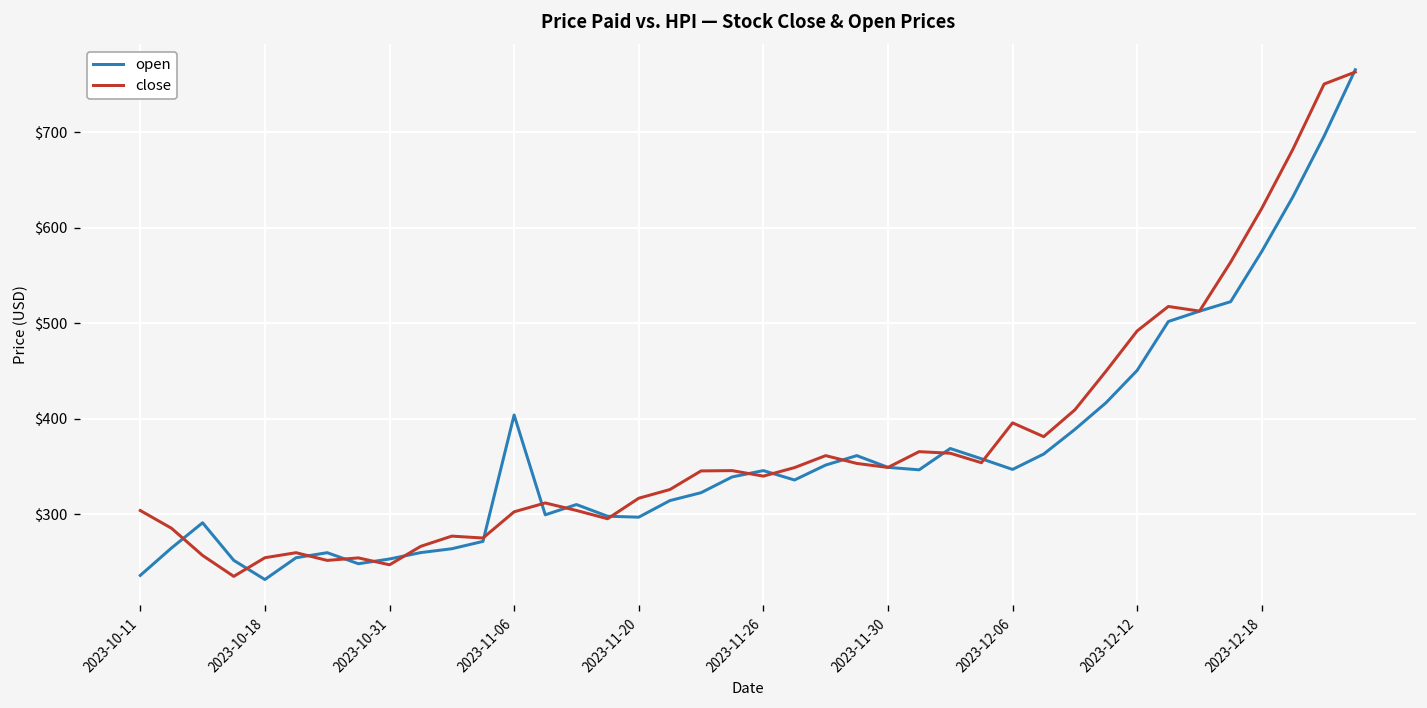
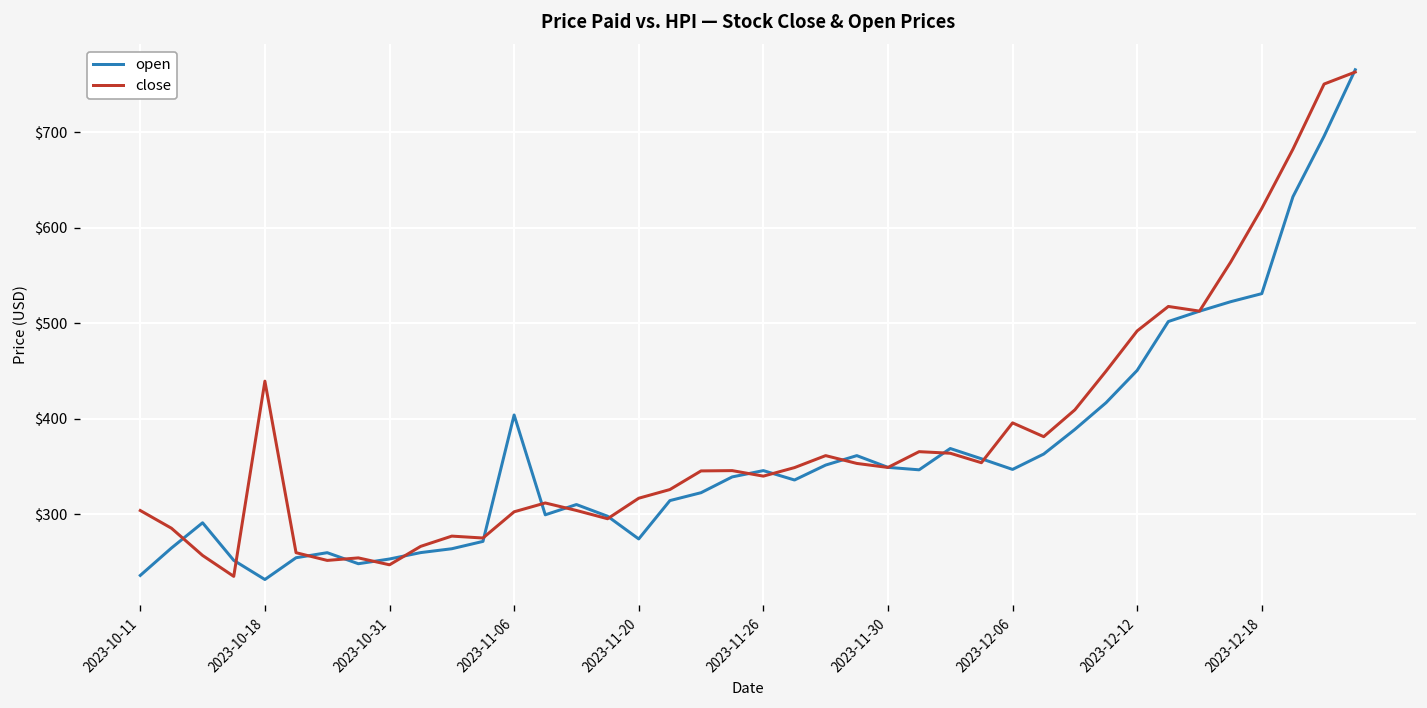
  {
    "open": {
      "2023-10-11": "$240",
      "2023-10-18": "$230",
      "2023-10-31": "$250",
      "2023-11-06": "$400",
-     "2023-11-20": "$300",
+     "2023-11-20": "$270",
      "2023-11-26": "$350",
      "2023-12-06": "$350",
      "2023-12-12": "$450",
-     "2023-12-18": "$570"
+     "2023-12-18": "$530"
    },
    "close": {
      "2023-10-11": "$300",
-     "2023-10-18": "$250",
+     "2023-10-18": "$440",
      "2023-10-31": "$250",
      "2023-11-06": "$300",
      "2023-11-20": "$320",
      "2023-11-26": "$340",
      "2023-12-06": "$400",
      "2023-12-12": "$490",
      "2023-12-18": "$620"
    }
  }
